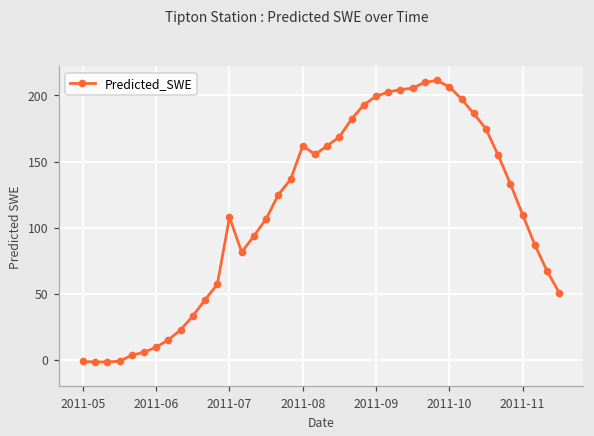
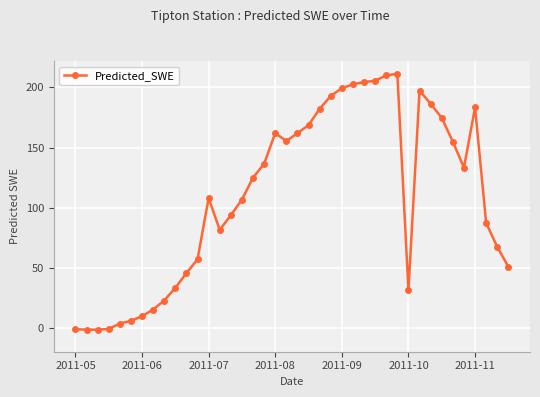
  {
    "2011-05": -1,
    "2011-06": 10,
    "2011-07": 108,
    "2011-08": 162,
    "2011-09": 199,
-   "2011-10": 207,
-   "2011-11": 110
+   "2011-10": 31,
+   "2011-11": 183
  }
